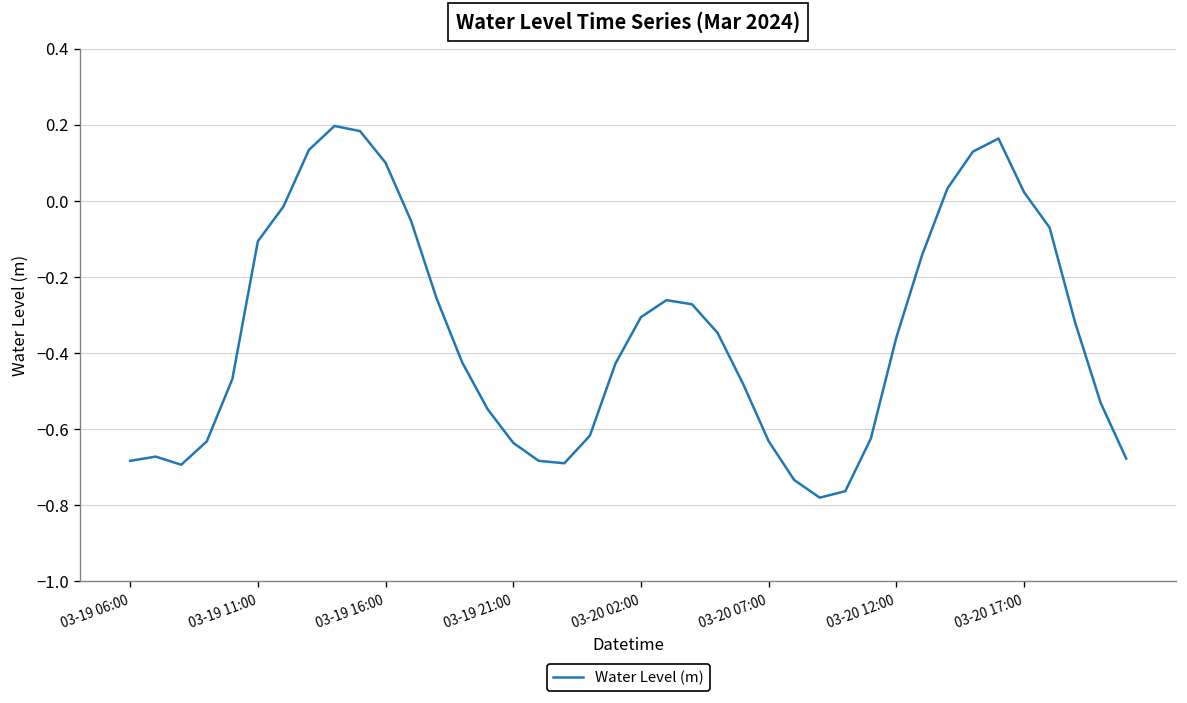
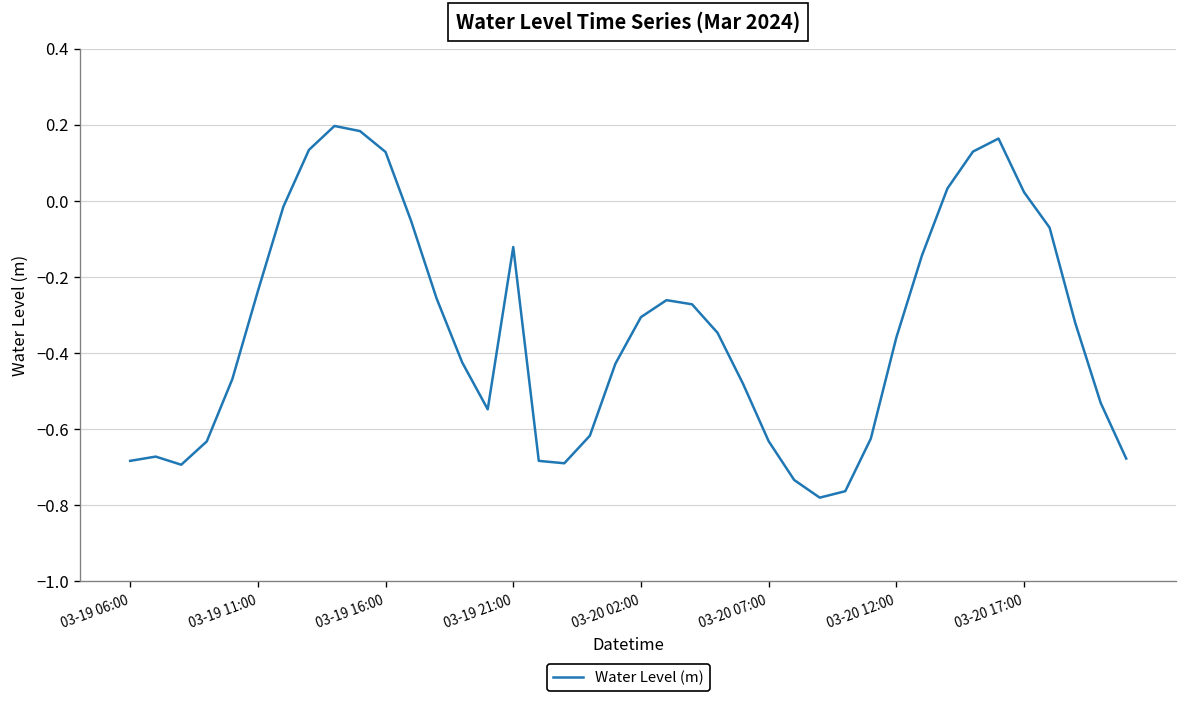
  {
    "03-19 06:00": -0.68,
-   "03-19 11:00": -0.11,
-   "03-19 16:00": 0.10,
-   "03-19 21:00": -0.64,
+   "03-19 11:00": -0.24,
+   "03-19 16:00": 0.13,
+   "03-19 21:00": -0.12,
    "03-20 02:00": -0.31,
    "03-20 07:00": -0.63,
    "03-20 12:00": -0.36,
    "03-20 17:00": 0.02
  }
